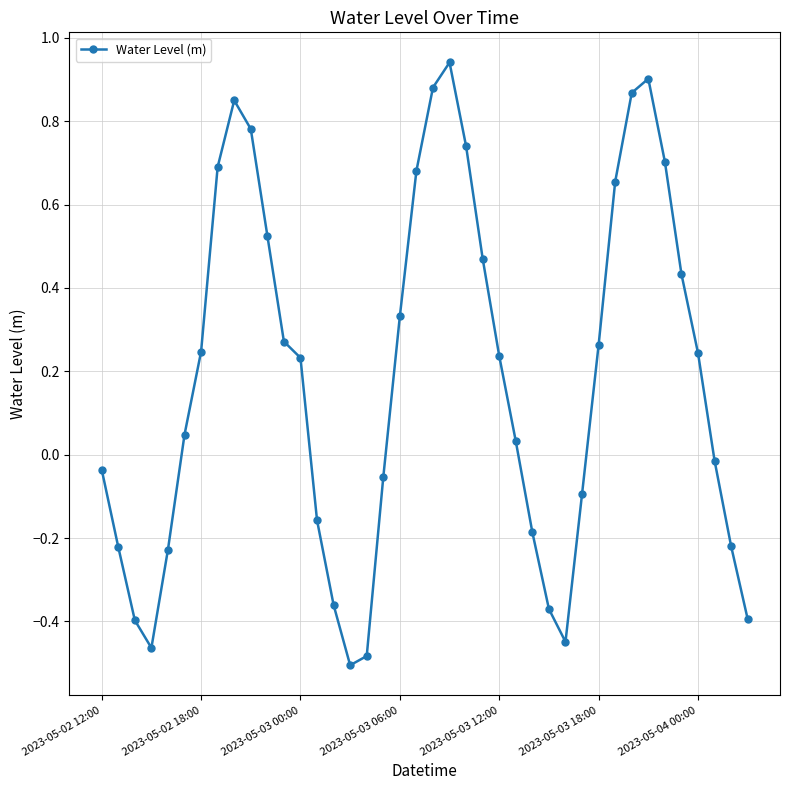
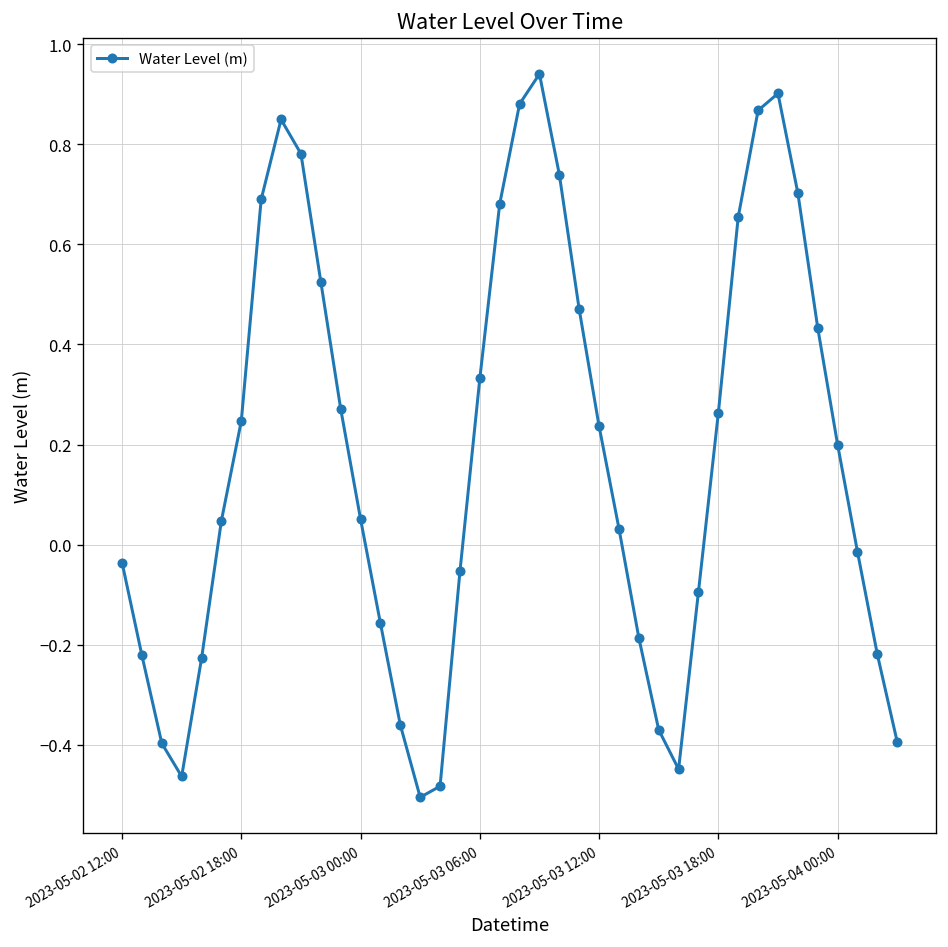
  {
    "2023-05-02 12:00": -0.04,
    "2023-05-02 18:00": 0.25,
-   "2023-05-03 00:00": 0.23,
+   "2023-05-03 00:00": 0.05,
    "2023-05-03 06:00": 0.33,
    "2023-05-03 12:00": 0.24,
    "2023-05-03 18:00": 0.26,
-   "2023-05-04 00:00": 0.24
+   "2023-05-04 00:00": 0.20
  }
